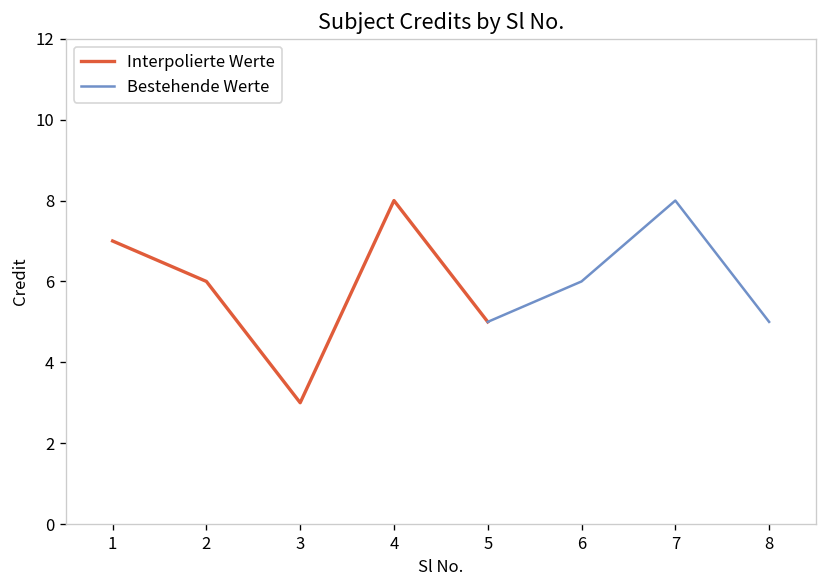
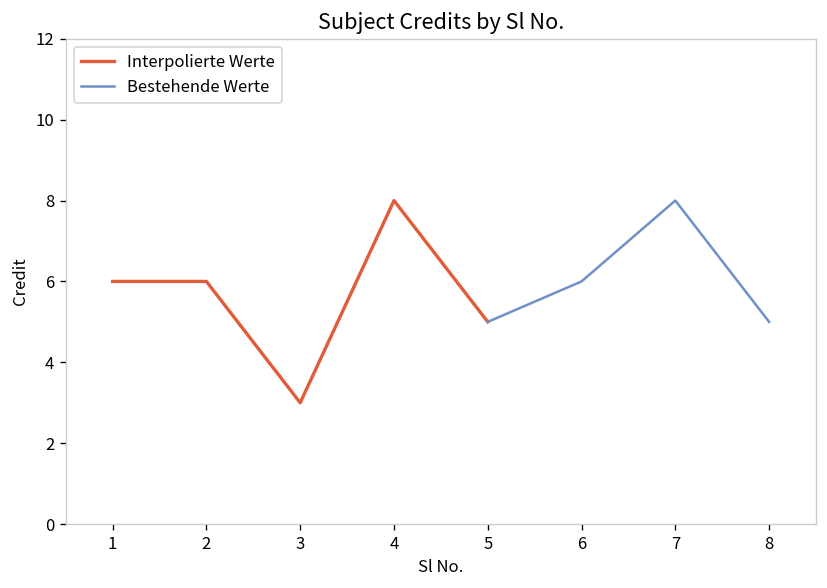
  {
    "Interpolierte Werte": {
-     "1": 7,
+     "1": 6,
      "2": 6,
      "3": 3,
      "4": 8
    },
    "Bestehende Werte": {
      "6": 6,
      "7": 8,
      "8": 5
    }
  }
